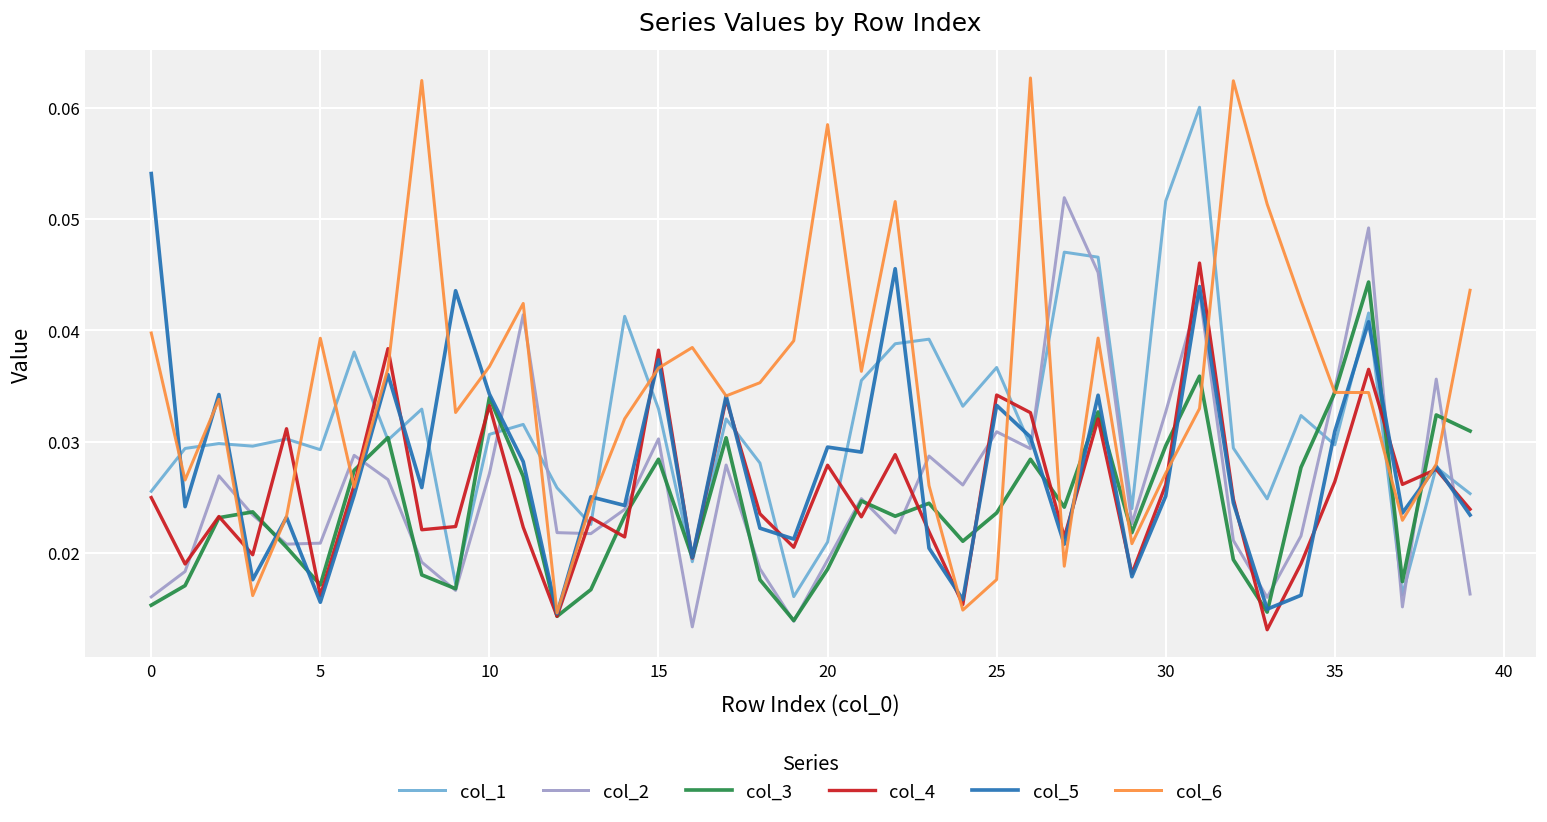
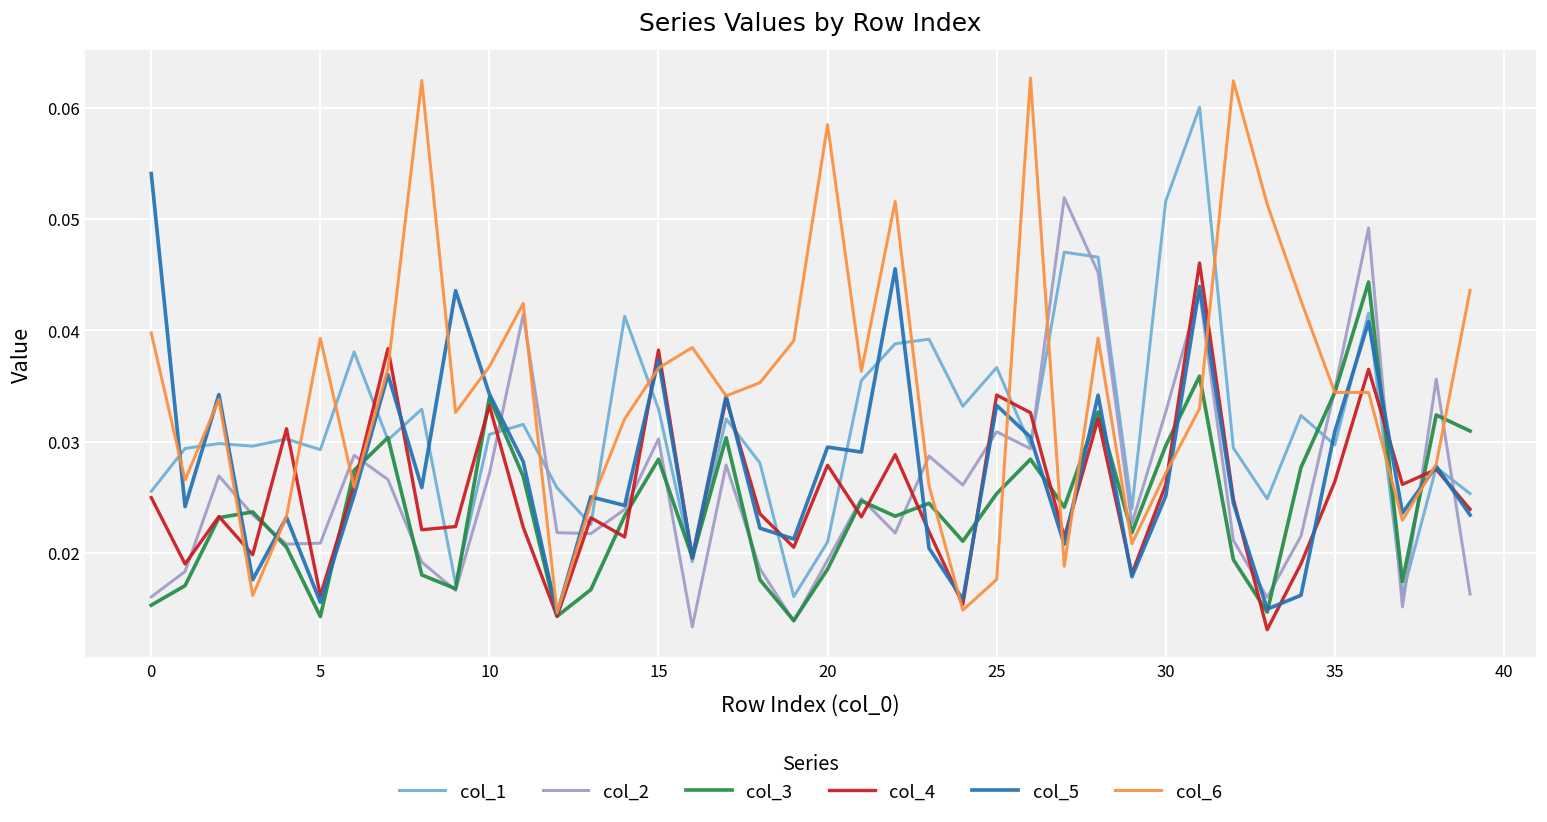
  {
    "col_3": {
      "0": 0.015,
-     "5": 0.017,
+     "5": 0.014,
      "10": 0.034,
      "15": 0.028,
      "20": 0.019,
-     "25": 0.024,
+     "25": 0.025,
      "30": 0.030
    },
    "col_4": {
      "0": 0.025,
      "5": 0.016,
      "10": 0.033,
      "15": 0.038,
      "20": 0.028,
      "25": 0.034,
      "30": 0.026,
      "35": 0.026
    },
    "col_5": {
      "0": 0.054,
      "5": 0.016,
      "10": 0.034,
      "15": 0.037,
      "20": 0.030,
      "25": 0.033,
      "30": 0.025,
      "35": 0.031
    },
    "col_6": {
      "0": 0.040,
      "5": 0.039,
      "10": 0.037,
      "15": 0.037,
      "20": 0.058,
      "25": 0.018,
      "30": 0.027
    }
  }
